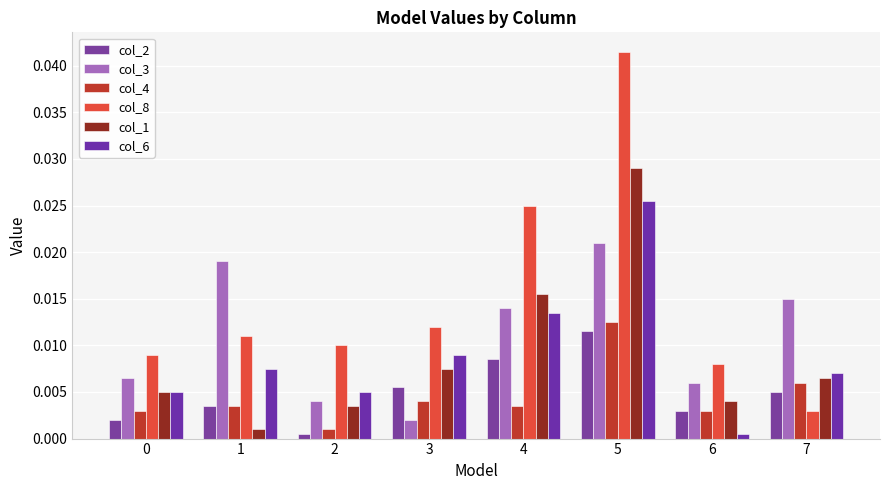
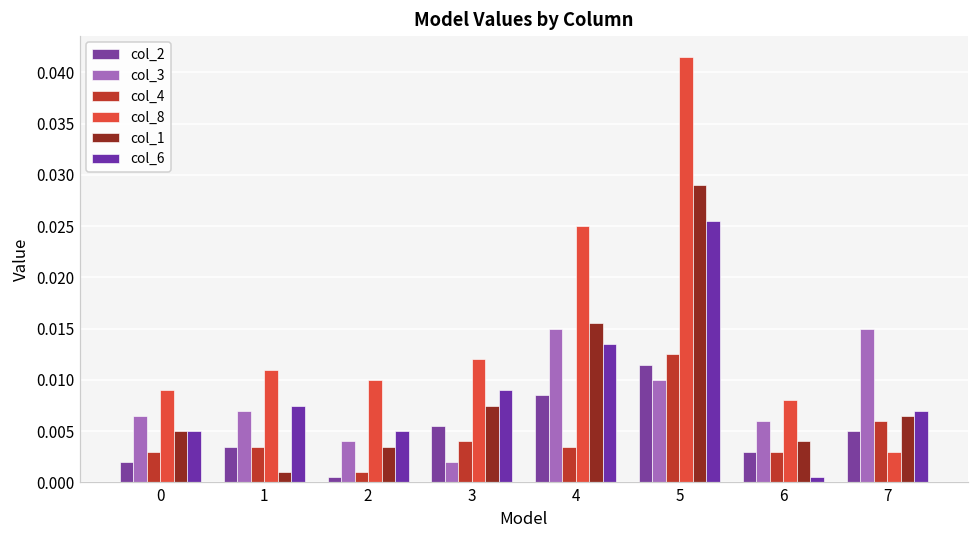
  {
    "col_3": {
      "0": 0.007,
-     "1": 0.019,
+     "1": 0.007,
      "2": 0.004,
      "3": 0.002,
-     "4": 0.014,
-     "5": 0.021,
+     "4": 0.015,
+     "5": 0.010,
      "6": 0.006,
      "7": 0.015
    }
  }
